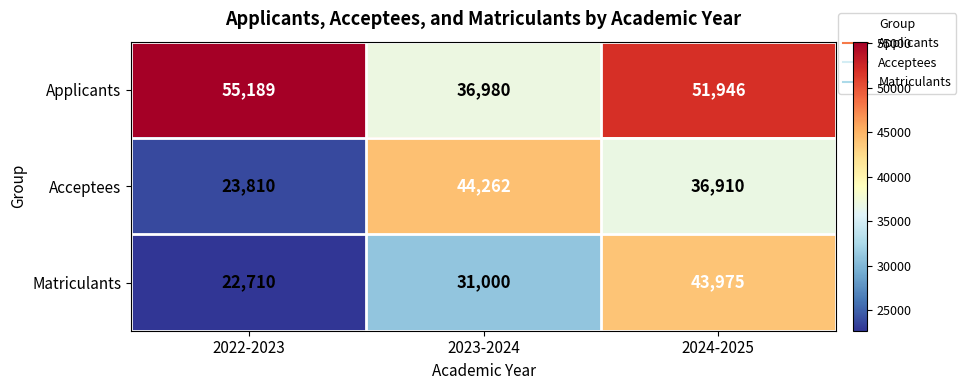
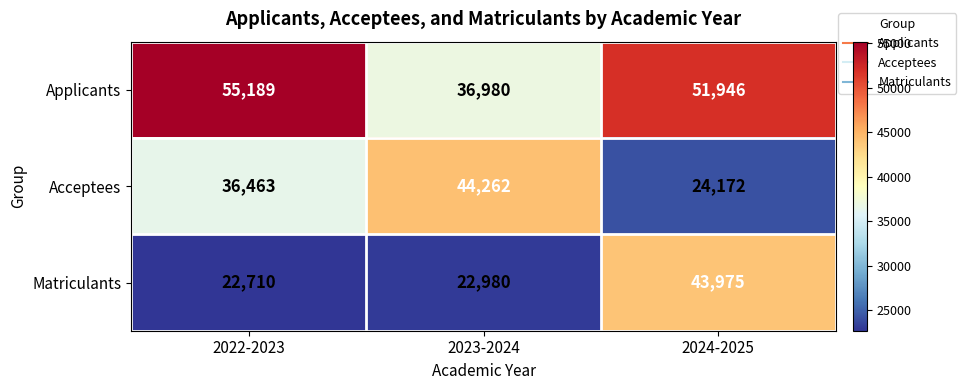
  {
    "Applicants": {
      "2022-2023": "55,189",
      "2023-2024": "36,980",
      "2024-2025": "51,946"
    },
    "Acceptees": {
-     "2022-2023": "23,810",
+     "2022-2023": "36,463",
      "2023-2024": "44,262",
-     "2024-2025": "36,910"
+     "2024-2025": "24,172"
    },
    "Matriculants": {
      "2022-2023": "22,710",
-     "2023-2024": "31,000",
+     "2023-2024": "22,980",
      "2024-2025": "43,975"
    }
  }
